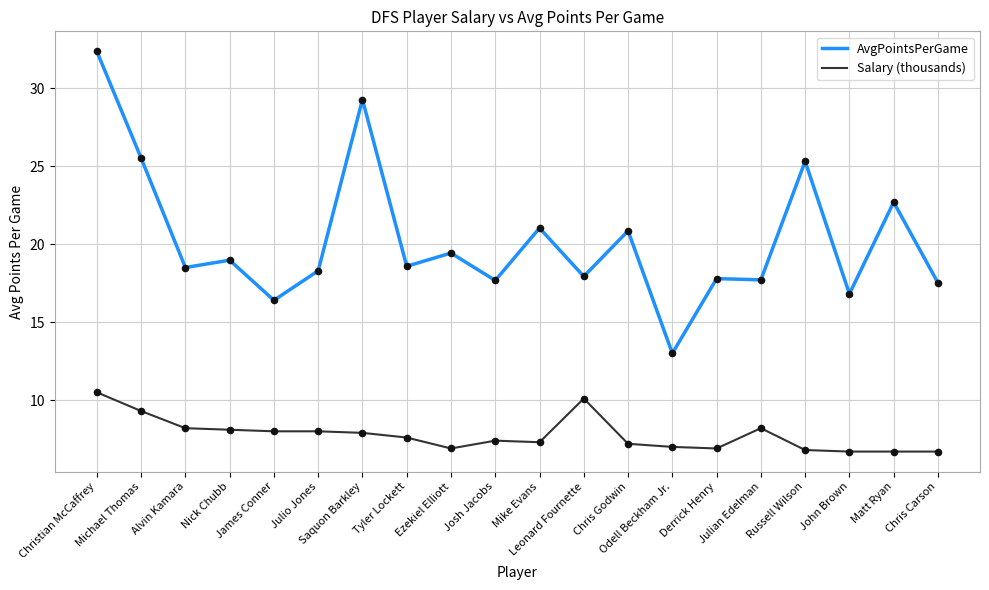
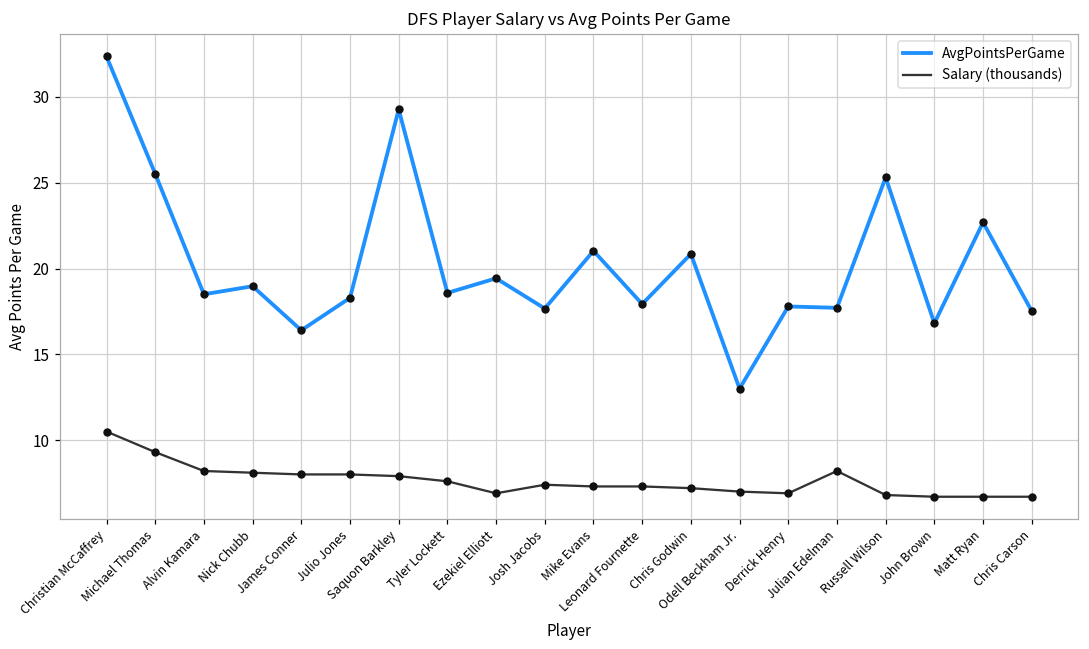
  {
    "AvgPointsPerGame": {
      "Christian McCaffrey": 32.4,
      "Michael Thomas": 25.5,
      "Alvin Kamara": 18.5,
      "Nick Chubb": 19.0,
      "James Conner": 16.4,
      "Julio Jones": 18.3,
      "Saquon Barkley": 29.3,
      "Tyler Lockett": 18.6,
      "Ezekiel Elliott": 19.4,
      "Josh Jacobs": 17.7,
      "Mike Evans": 21.0,
      "Leonard Fournette": 17.9,
      "Chris Godwin": 20.9,
      "Odell Beckham Jr.": 13.0,
      "Derrick Henry": 17.8,
      "Julian Edelman": 17.7,
      "Russell Wilson": 25.3,
      "John Brown": 16.8,
      "Matt Ryan": 22.7,
      "Chris Carson": 17.5
    },
    "Salary (thousands)": {
      "Christian McCaffrey": 10.5,
      "Michael Thomas": 9.3,
      "Alvin Kamara": 8.2,
      "Nick Chubb": 8.1,
      "James Conner": 8.0,
      "Julio Jones": 8.0,
      "Saquon Barkley": 7.9,
      "Tyler Lockett": 7.6,
      "Ezekiel Elliott": 6.9,
      "Josh Jacobs": 7.4,
      "Mike Evans": 7.3,
-     "Leonard Fournette": 10.1,
+     "Leonard Fournette": 7.3,
      "Chris Godwin": 7.2,
      "Odell Beckham Jr.": 7.0,
      "Derrick Henry": 6.9,
      "Julian Edelman": 8.2,
      "Russell Wilson": 6.8,
      "John Brown": 6.7,
      "Matt Ryan": 6.7,
      "Chris Carson": 6.7
    }
  }
